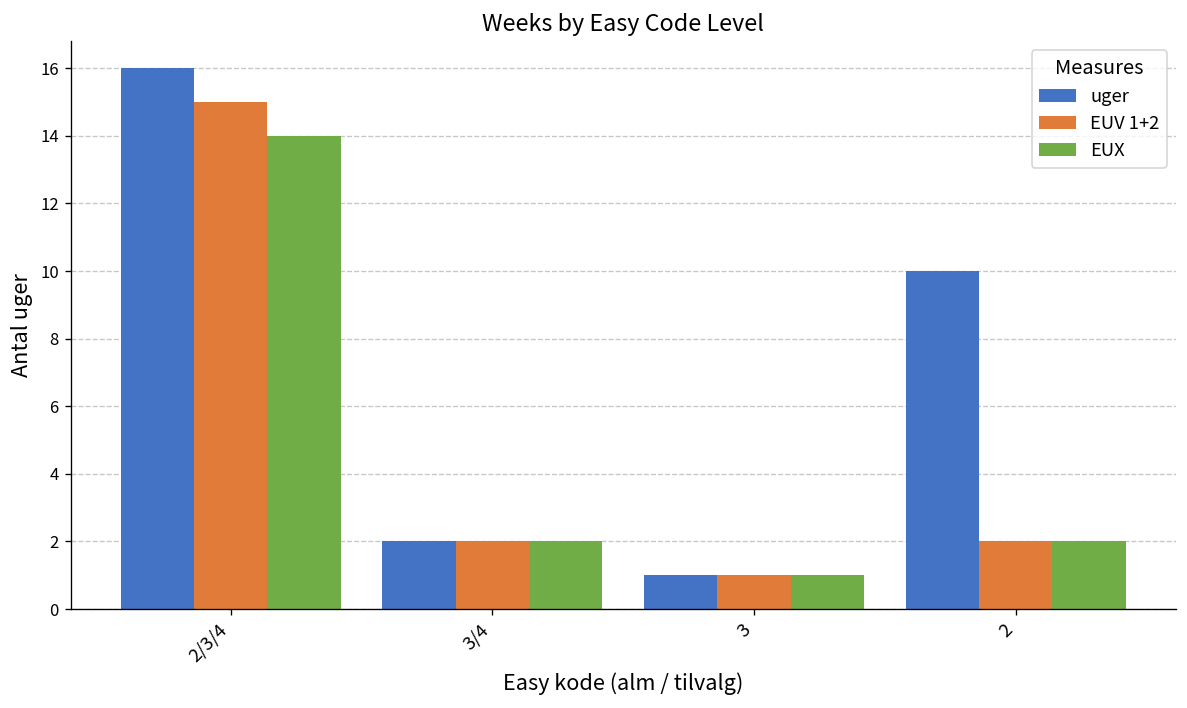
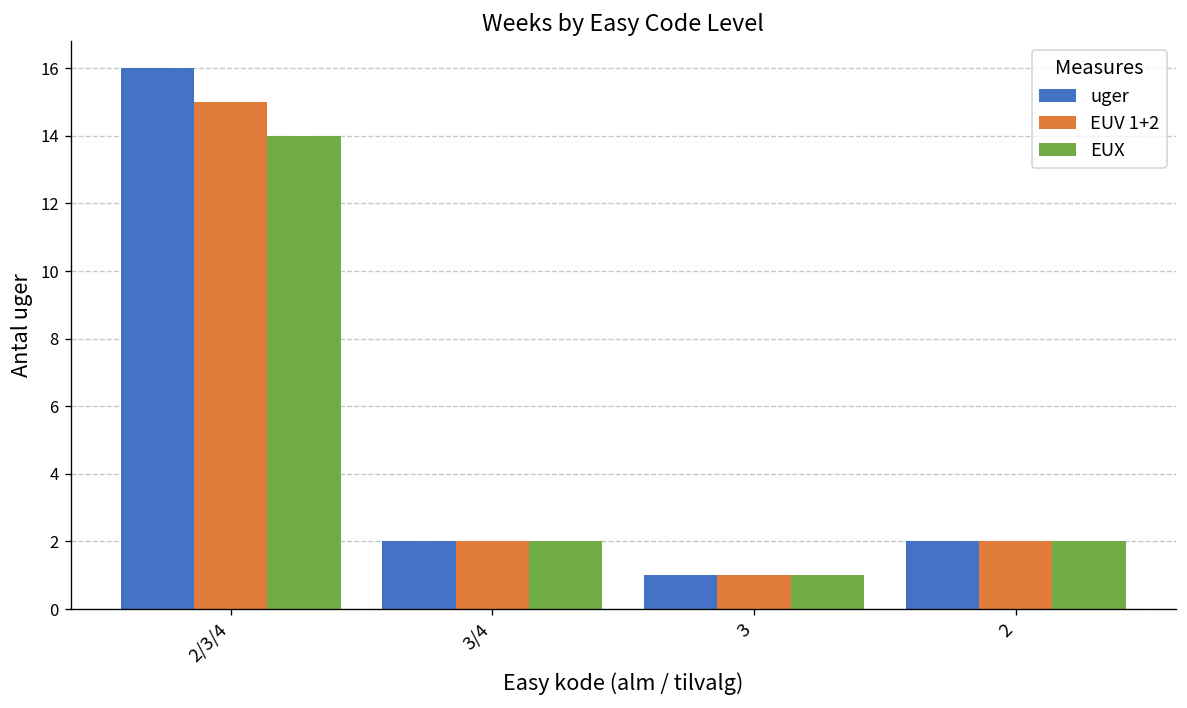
  {
    "uger": {
      "2/3/4": 16,
      "3/4": 2,
      "3": 1,
-     "2": 10
+     "2": 2
    },
    "EUV 1+2": {
      "2/3/4": 15,
      "3/4": 2,
      "3": 1,
      "2": 2
    },
    "EUX": {
      "2/3/4": 14,
      "3/4": 2,
      "3": 1,
      "2": 2
    }
  }
